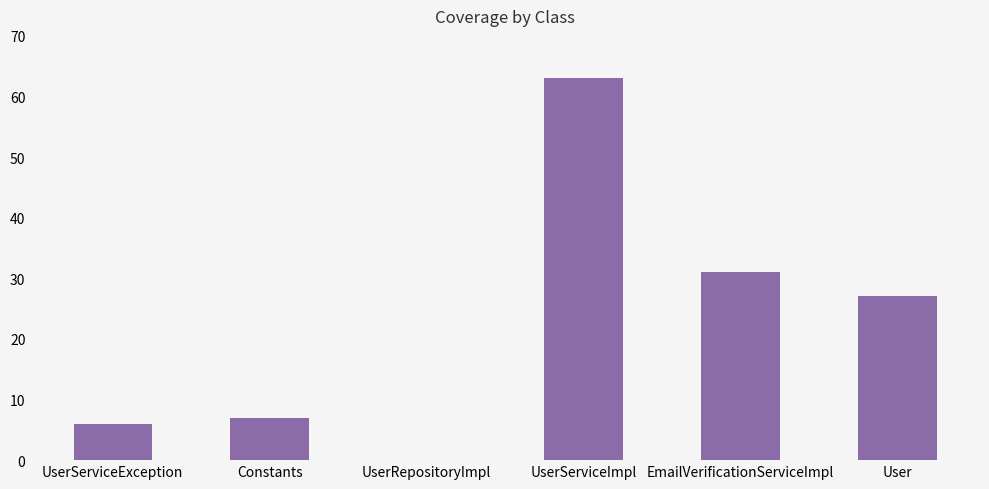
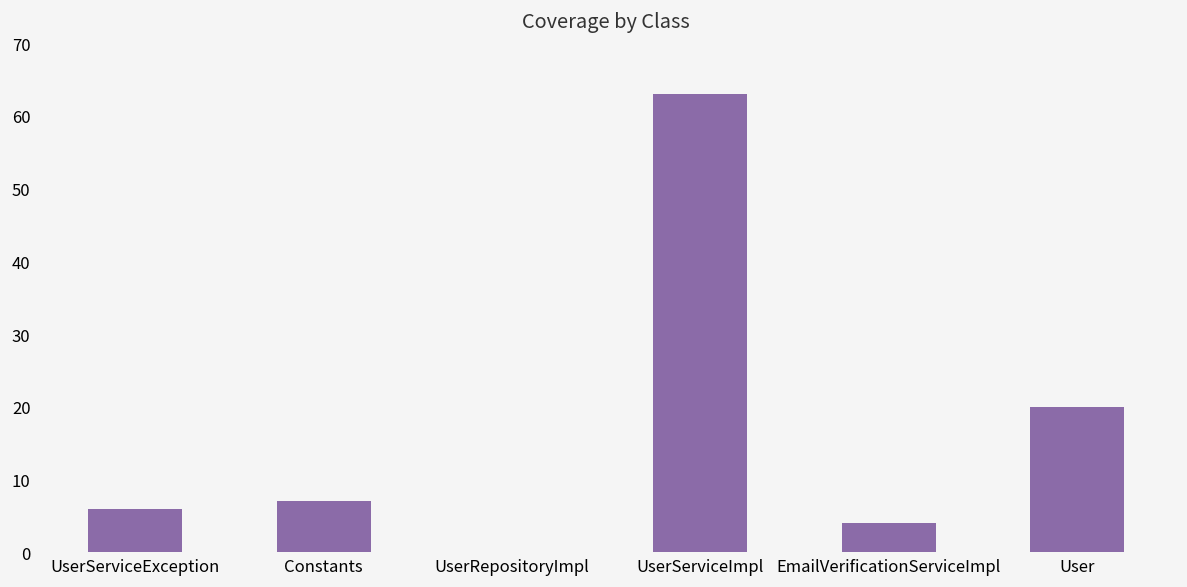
  {
    "UserServiceException": 6,
    "Constants": 7,
    "UserRepositoryImpl": 0,
    "UserServiceImpl": 63,
-   "EmailVerificationServiceImpl": 31,
-   "User": 27
+   "EmailVerificationServiceImpl": 4,
+   "User": 20
  }
